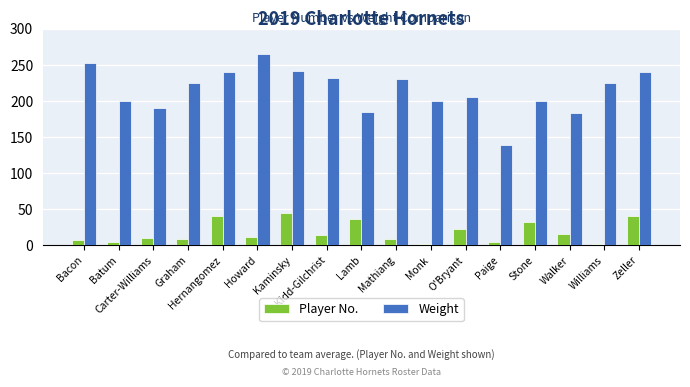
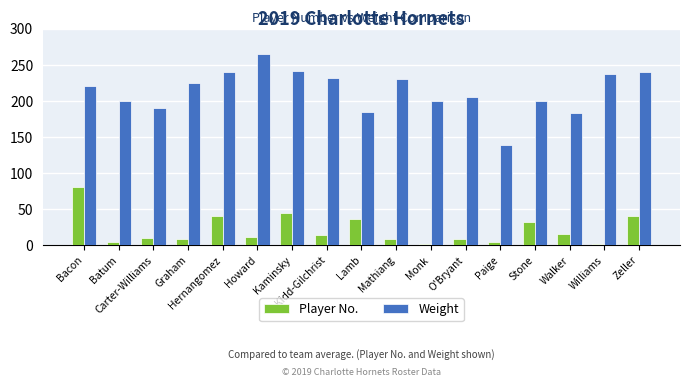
  {
    "Player No.": {
-     "Bacon": 10,
+     "Bacon": 80,
      "Batum": 10,
      "Carter-Williams": 10,
      "Graham": 10,
      "Hernangomez": 40,
      "Howard": 10,
      "Kaminsky": 40,
      "Kidd-Gilchrist": 10,
      "Lamb": 40,
      "Mathiang": 10,
-     "O'Bryant": 20,
+     "O'Bryant": 10,
      "Paige": 0,
      "Stone": 30,
      "Walker": 20,
      "Zeller": 40
    },
    "Weight": {
-     "Bacon": 250,
+     "Bacon": 220,
      "Batum": 200,
      "Carter-Williams": 190,
      "Graham": 230,
      "Hernangomez": 240,
      "Howard": 270,
      "Kaminsky": 240,
      "Kidd-Gilchrist": 230,
      "Lamb": 190,
      "Mathiang": 230,
      "Monk": 200,
      "O'Bryant": 210,
      "Paige": 140,
      "Stone": 200,
      "Walker": 180,
-     "Williams": 230,
+     "Williams": 240,
      "Zeller": 240
    }
  }
